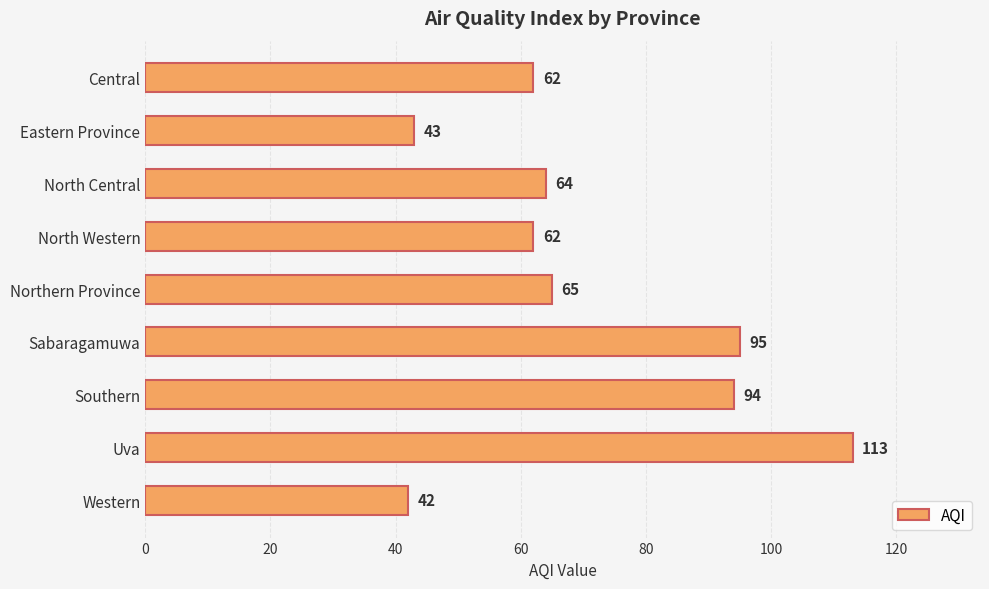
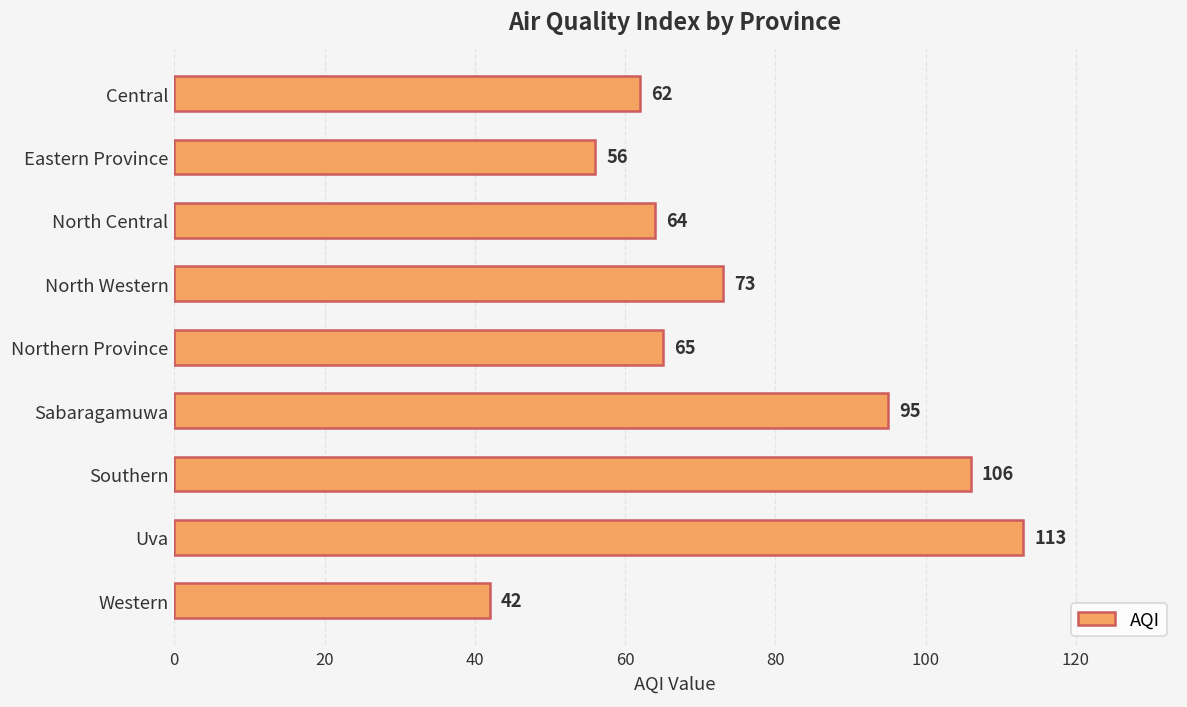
  {
    "Central": 62,
-   "Eastern Province": 43,
+   "Eastern Province": 56,
    "North Central": 64,
-   "North Western": 62,
+   "North Western": 73,
    "Northern Province": 65,
    "Sabaragamuwa": 95,
-   "Southern": 94,
+   "Southern": 106,
    "Uva": 113,
    "Western": 42
  }
